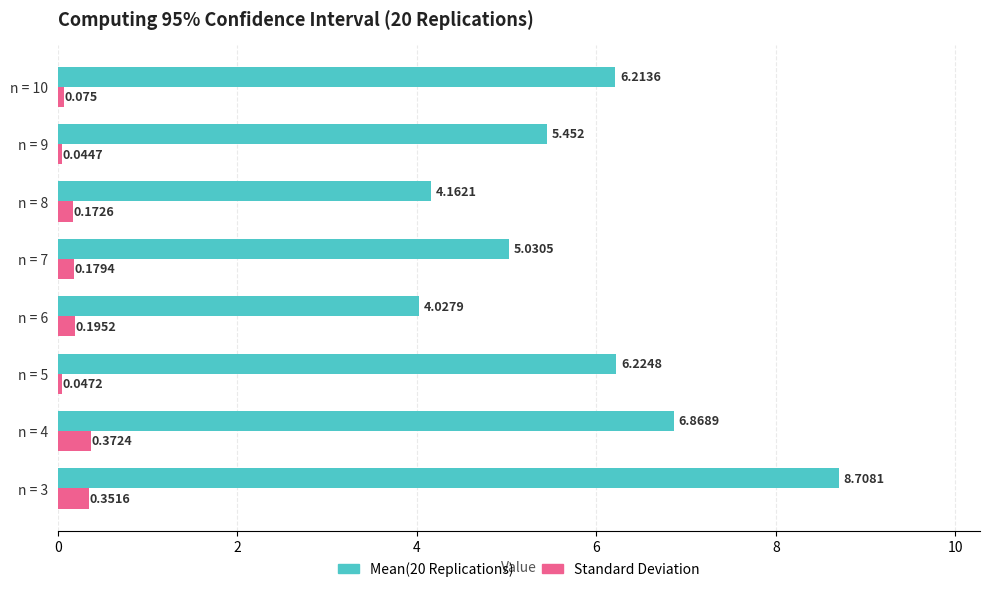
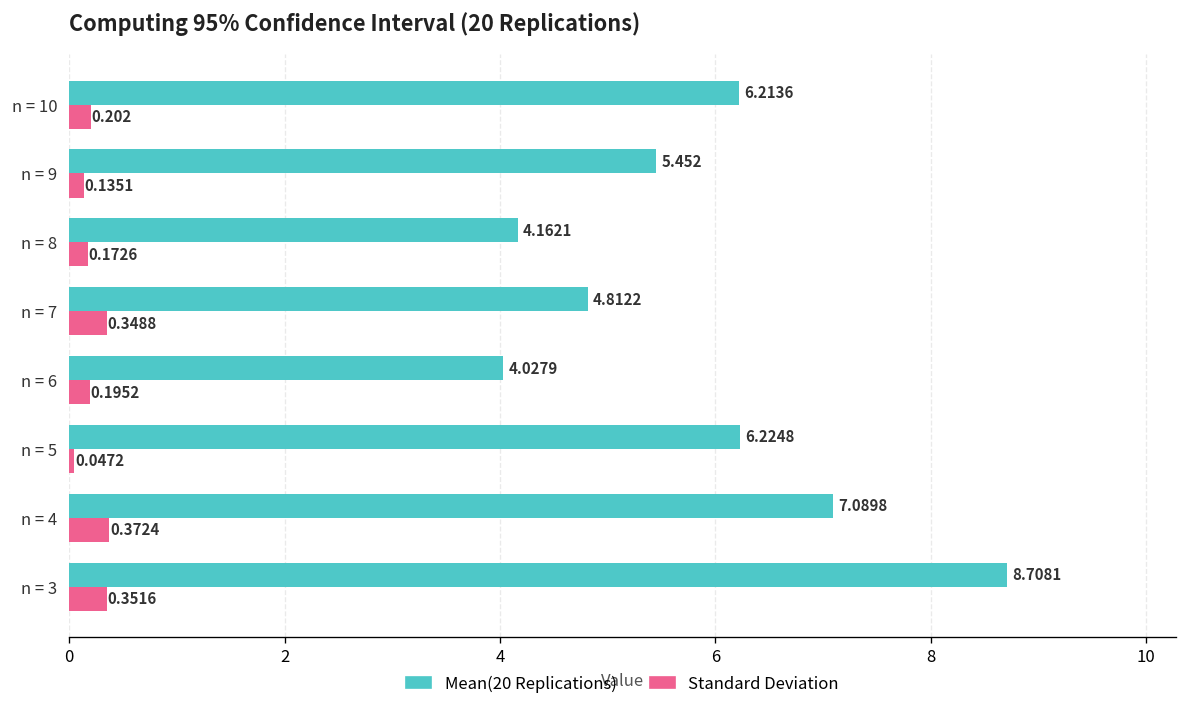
  {
    "Mean(20 Replications)": {
      "n = 10": 6.2136,
      "n = 9": 5.452,
      "n = 8": 4.1621,
-     "n = 7": 5.0305,
+     "n = 7": 4.8122,
      "n = 6": 4.0279,
      "n = 5": 6.2248,
-     "n = 4": 6.8689,
+     "n = 4": 7.0898,
      "n = 3": 8.7081
    },
    "Standard Deviation": {
-     "n = 10": 0.075,
-     "n = 9": 0.0447,
+     "n = 10": 0.202,
+     "n = 9": 0.1351,
      "n = 8": 0.1726,
-     "n = 7": 0.1794,
+     "n = 7": 0.3488,
      "n = 6": 0.1952,
      "n = 5": 0.0472,
      "n = 4": 0.3724,
      "n = 3": 0.3516
    }
  }
